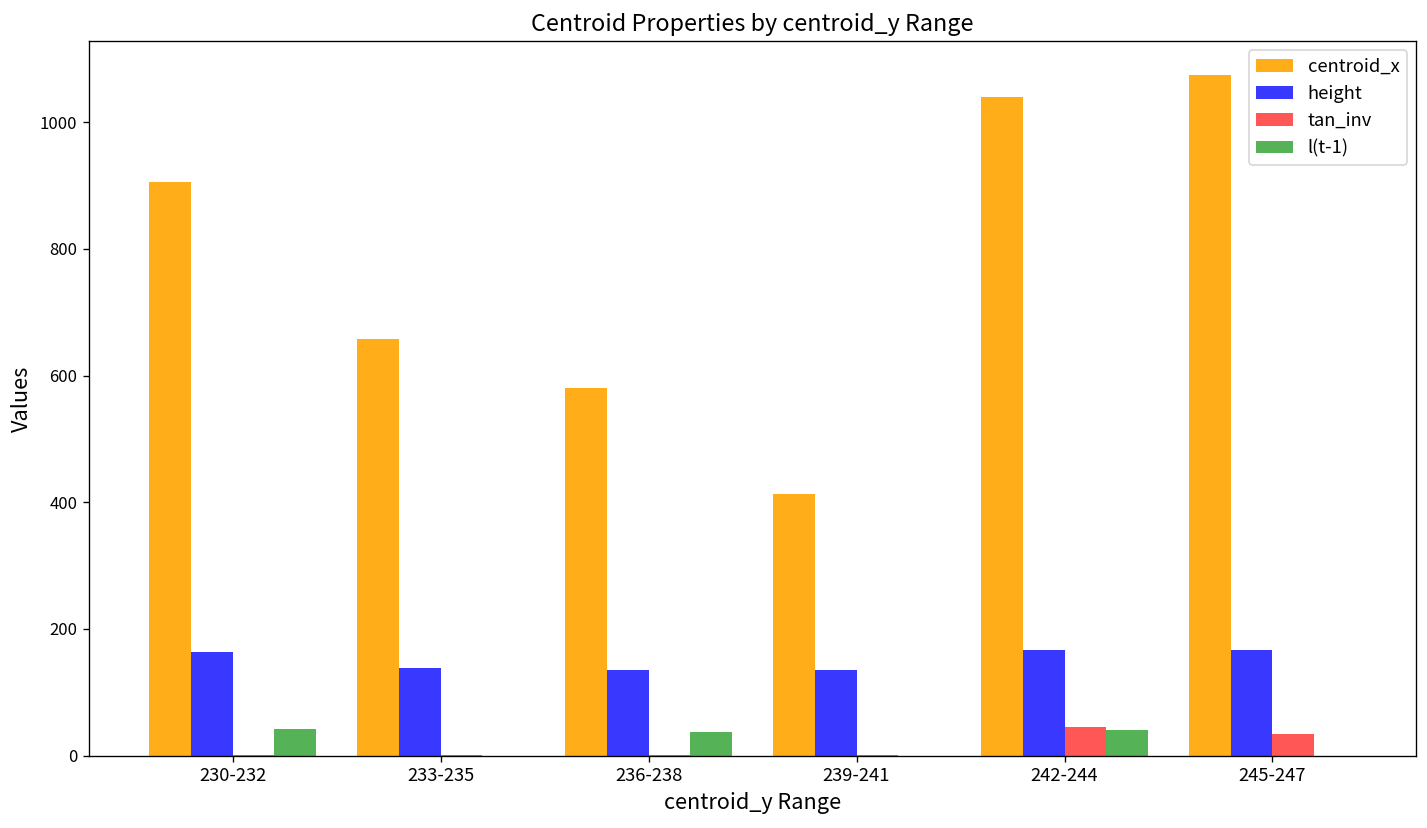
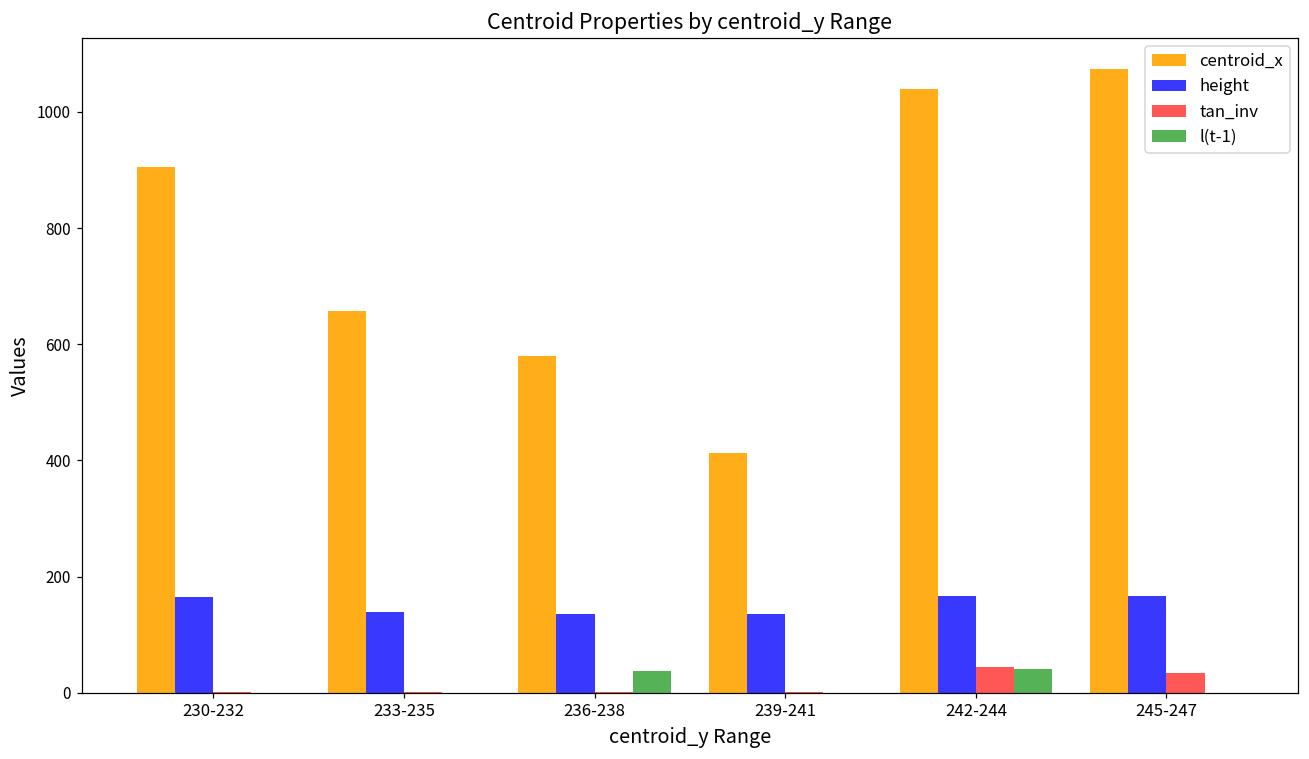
  {
    "centroid_x": {
      "230-232": 910,
      "233-235": 660,
      "236-238": 580,
      "239-241": 410,
      "242-244": 1040,
      "245-247": 1070
    },
    "height": {
      "230-232": 160,
      "233-235": 140,
      "236-238": 140,
      "239-241": 140,
      "242-244": 170,
      "245-247": 170
    },
    "tan_inv": {
      "242-244": 40,
      "245-247": 30
    },
    "l(t-1)": {
-     "230-232": 40,
+     "230-232": 0,
      "236-238": 40,
      "242-244": 40
    }
  }
